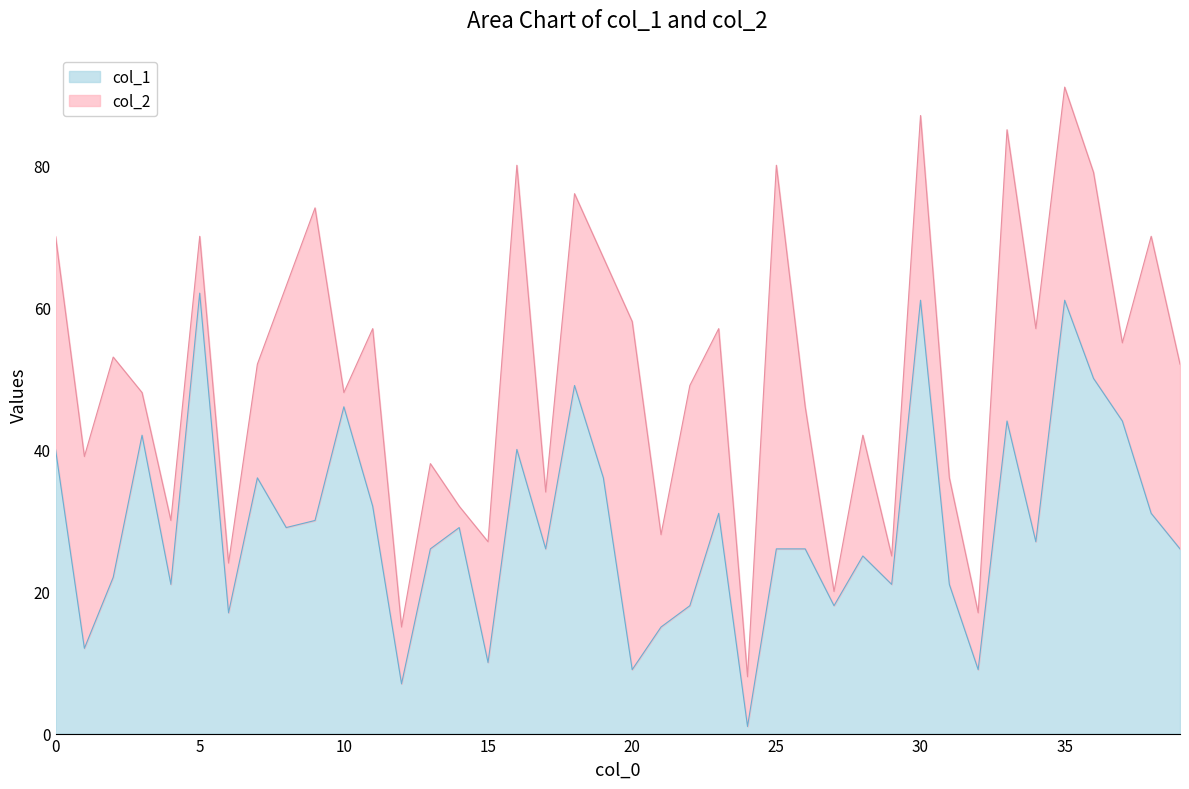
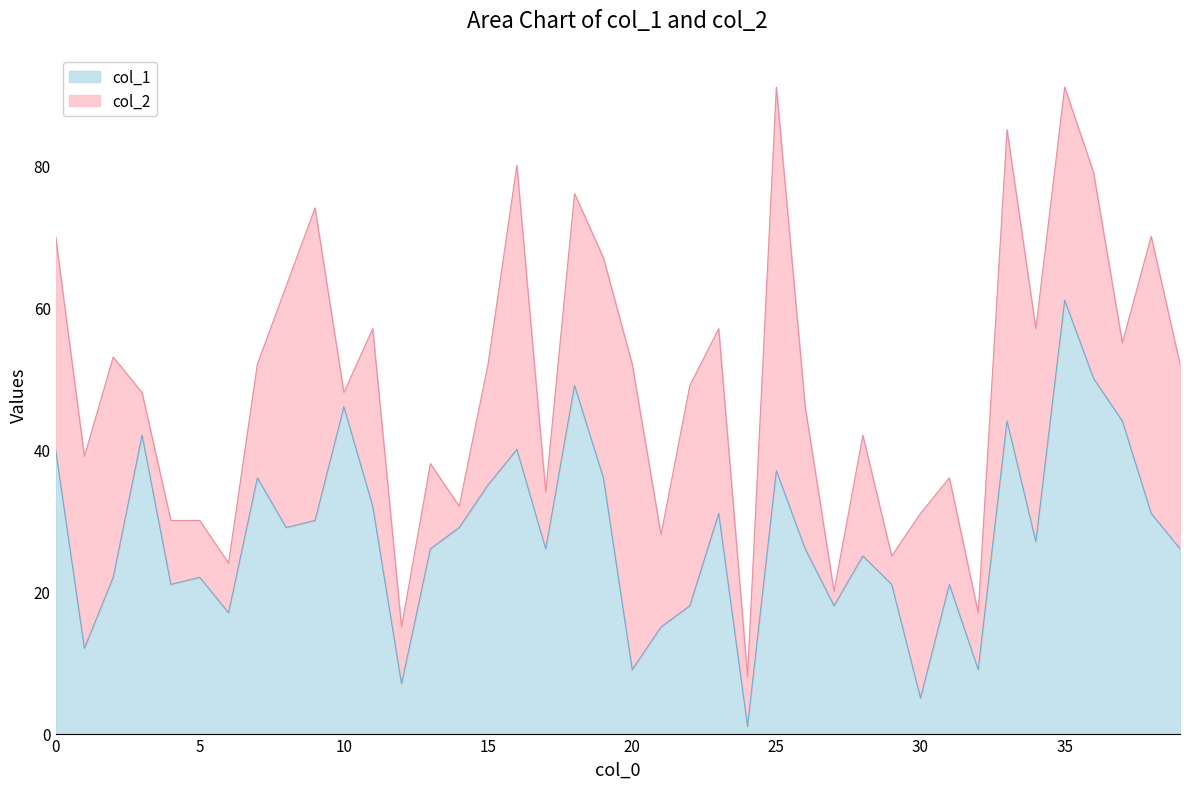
  {
    "col_1": {
      "0": 40,
-     "5": 62,
+     "5": 22,
      "10": 46,
-     "15": 10,
+     "15": 35,
      "20": 9,
-     "25": 26,
-     "30": 61,
+     "25": 37,
+     "30": 5,
      "35": 61
    },
    "col_2": {
      "0": 30,
      "5": 8,
      "10": 2,
      "15": 17,
-     "20": 49,
+     "20": 43,
      "25": 54,
      "30": 26,
      "35": 30
    }
  }
